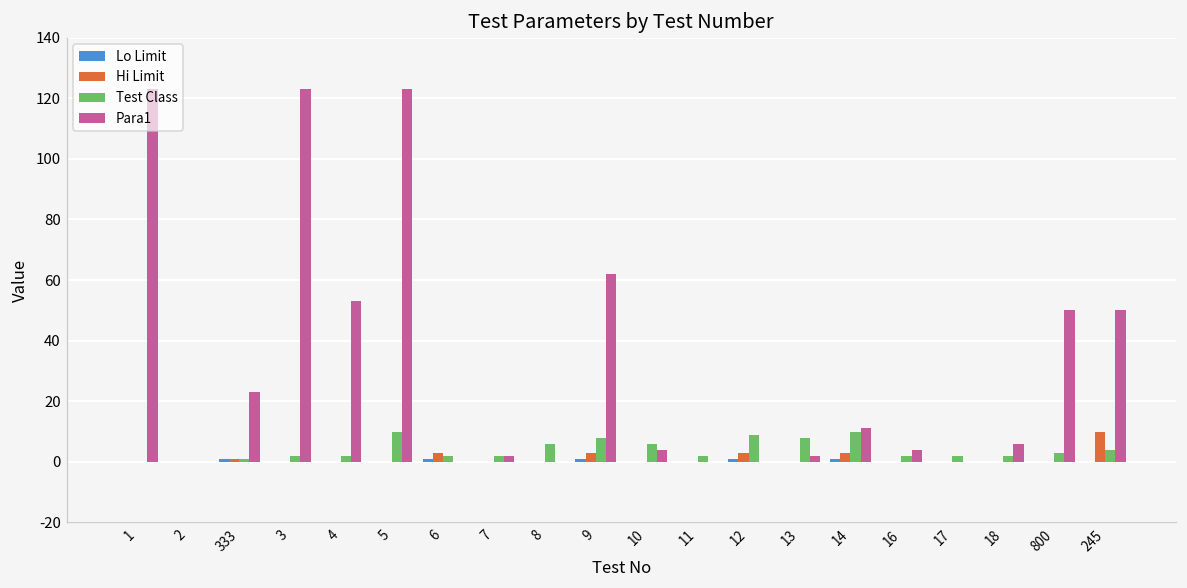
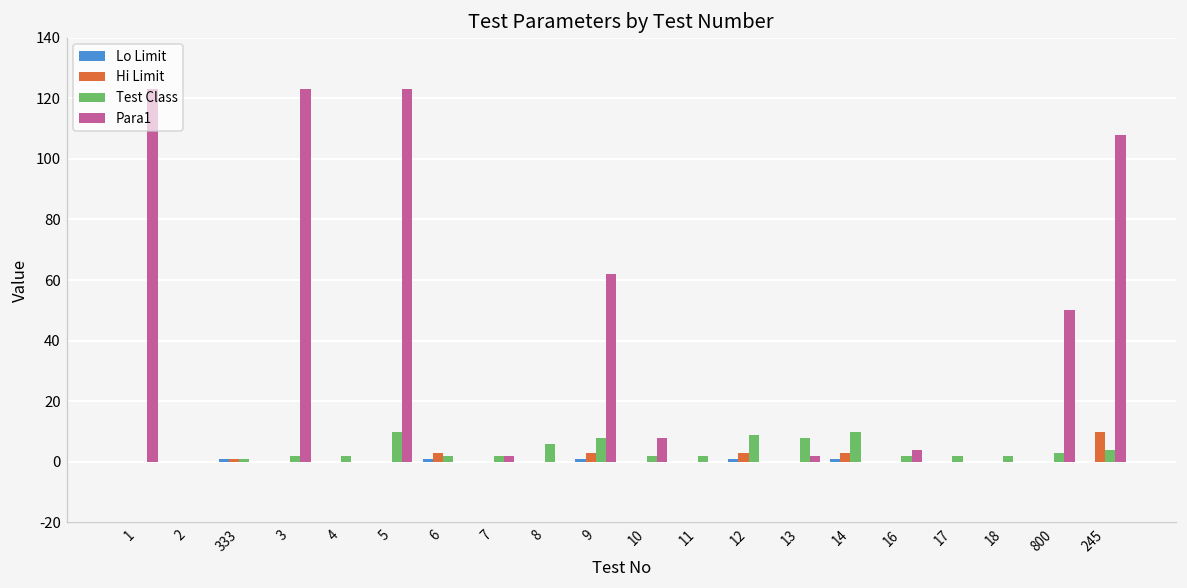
  {
    "Lo Limit": {
      "1": 0,
      "2": 0,
      "333": 1,
      "3": 0,
      "4": 0,
      "5": 0,
      "6": 1,
      "7": 0,
      "8": 0,
      "9": 1,
      "10": 0,
      "11": 0,
      "12": 1,
      "13": 0,
      "14": 1,
      "16": 0,
      "17": 0,
      "18": 0,
      "800": 0,
      "245": 0
    },
    "Hi Limit": {
      "1": 0,
      "2": 0,
      "333": 1,
      "3": 0,
      "4": 0,
      "5": 0,
      "6": 3,
      "7": 0,
      "8": 0,
      "9": 3,
      "10": 0,
      "11": 0,
      "12": 3,
      "13": 0,
      "14": 3,
      "16": 0,
      "17": 0,
      "18": 0,
      "800": 0,
      "245": 10
    },
    "Test Class": {
      "1": 0,
      "2": 0,
      "333": 1,
      "3": 2,
      "4": 2,
      "5": 10,
      "6": 2,
      "7": 2,
      "8": 6,
      "9": 8,
-     "10": 6,
+     "10": 2,
      "11": 2,
      "12": 9,
      "13": 8,
      "14": 10,
      "16": 2,
      "17": 2,
      "18": 2,
      "800": 3,
      "245": 4
    },
    "Para1": {
      "2": 0,
-     "333": 23,
+     "333": 0,
      "3": 123,
-     "4": 53,
+     "4": 0,
      "5": 123,
      "6": 0,
      "7": 2,
      "8": 0,
      "9": 62,
-     "10": 4,
+     "10": 8,
      "11": 0,
      "12": 0,
      "13": 2,
-     "14": 11,
+     "14": 0,
      "16": 4,
      "17": 0,
-     "18": 6,
+     "18": 0,
      "800": 50,
-     "245": 50
+     "245": 108
    }
  }
